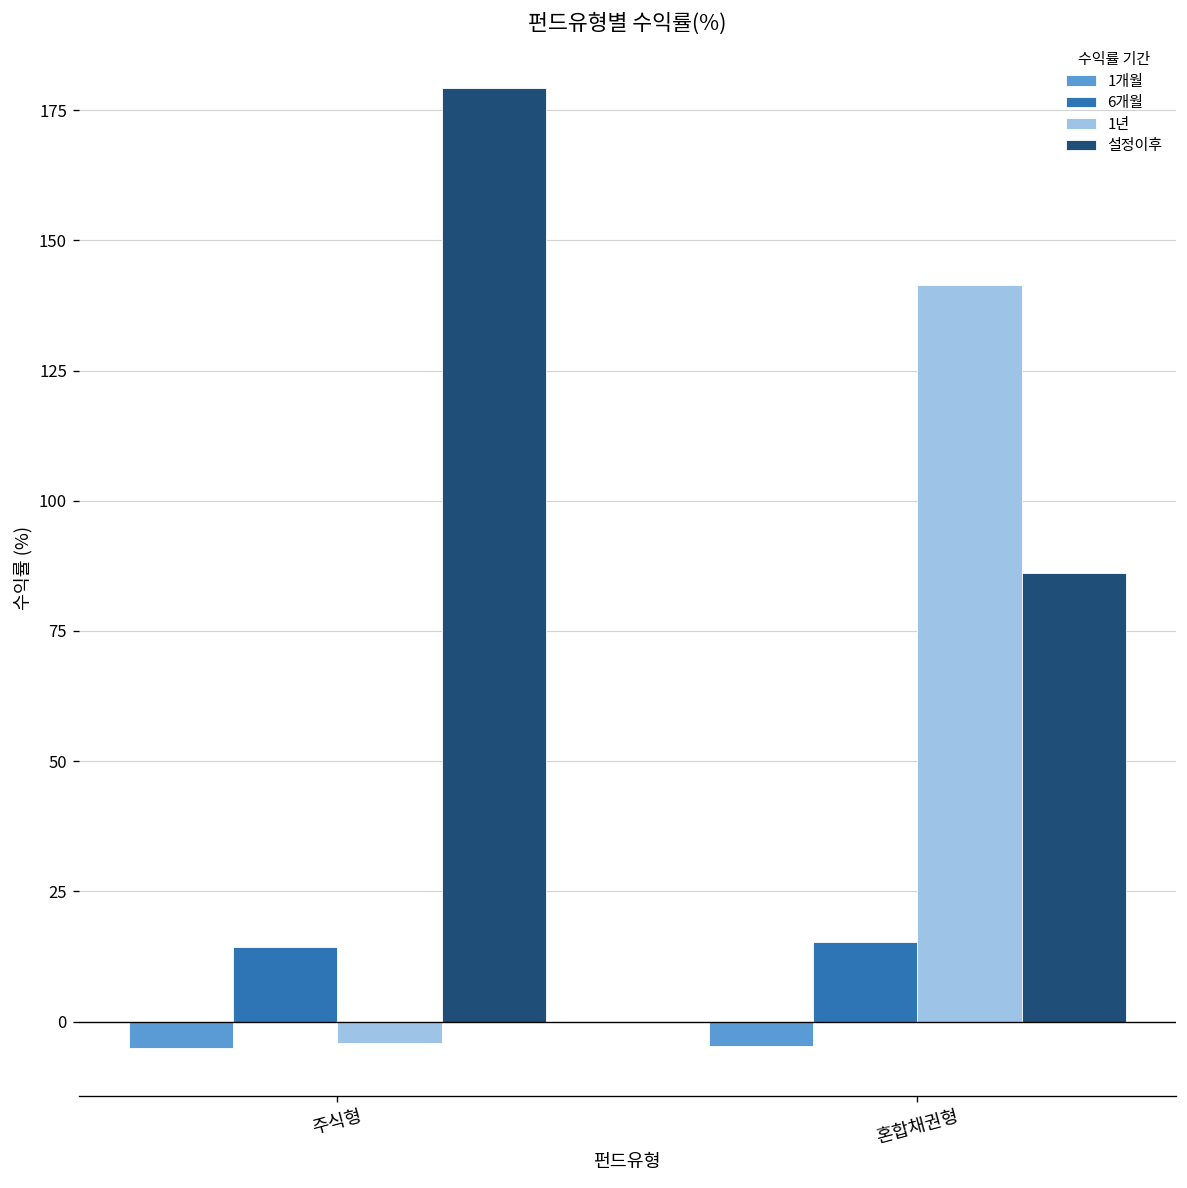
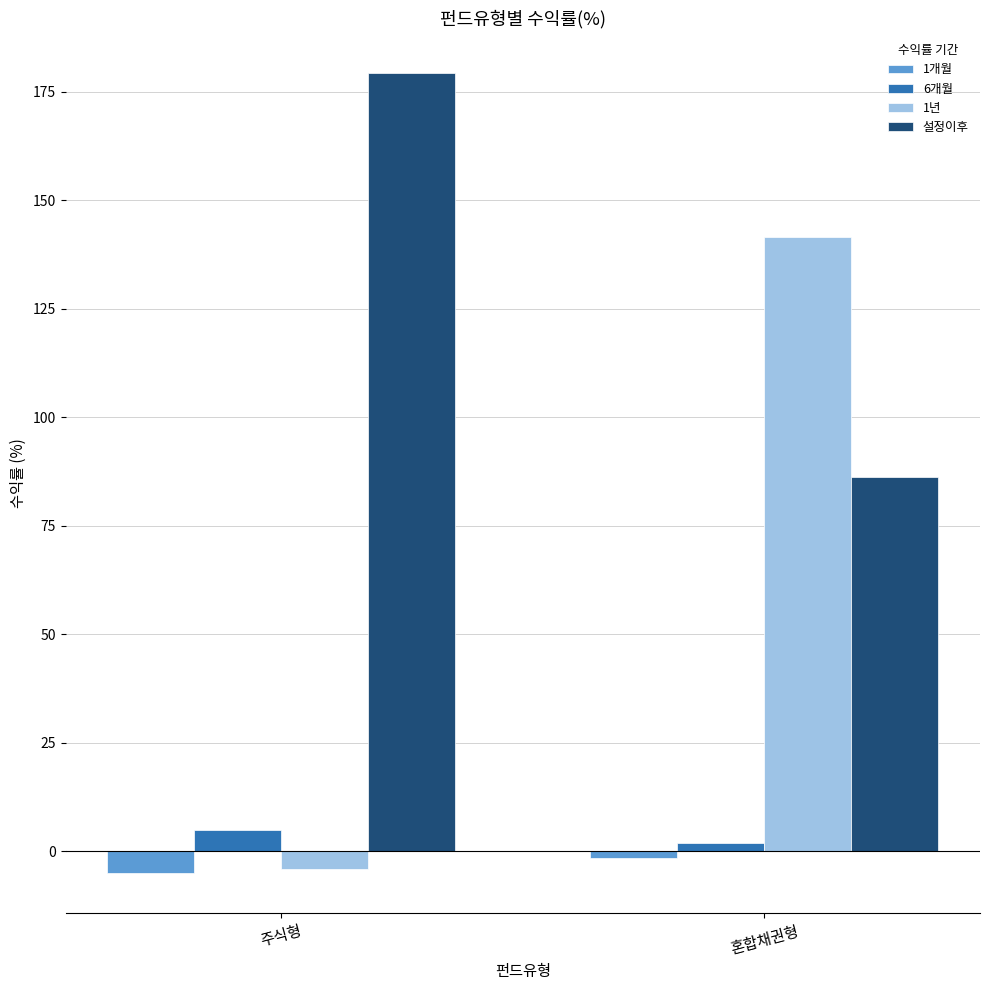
  {
    "1개월": {
      "주식형": -5,
-     "혼합채권형": -5
+     "혼합채권형": -2
    },
    "6개월": {
-     "주식형": 14,
-     "혼합채권형": 15
+     "주식형": 5,
+     "혼합채권형": 2
    },
    "1년": {
      "주식형": -4,
      "혼합채권형": 141
    },
    "설정이후": {
      "주식형": 179,
      "혼합채권형": 86
    }
  }
